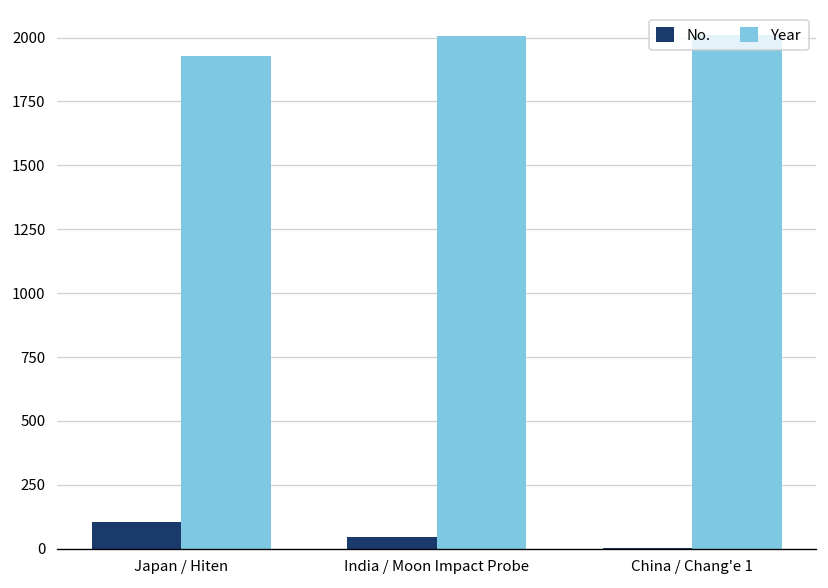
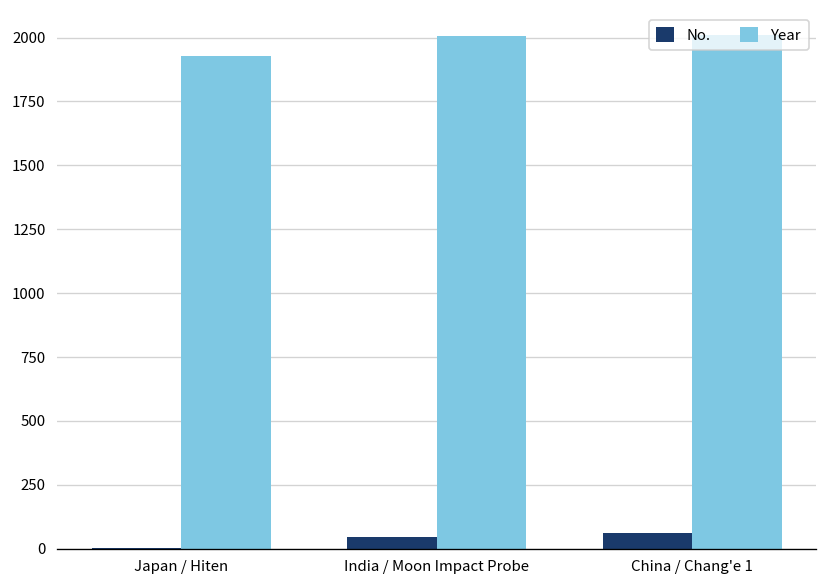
  {
    "No.": {
-     "Japan / Hiten": 110,
+     "Japan / Hiten": 0,
      "India / Moon Impact Probe": 50,
-     "China / Chang'e 1": 0
+     "China / Chang'e 1": 60
    },
    "Year": {
      "Japan / Hiten": 1930,
      "India / Moon Impact Probe": 2010
    }
  }
